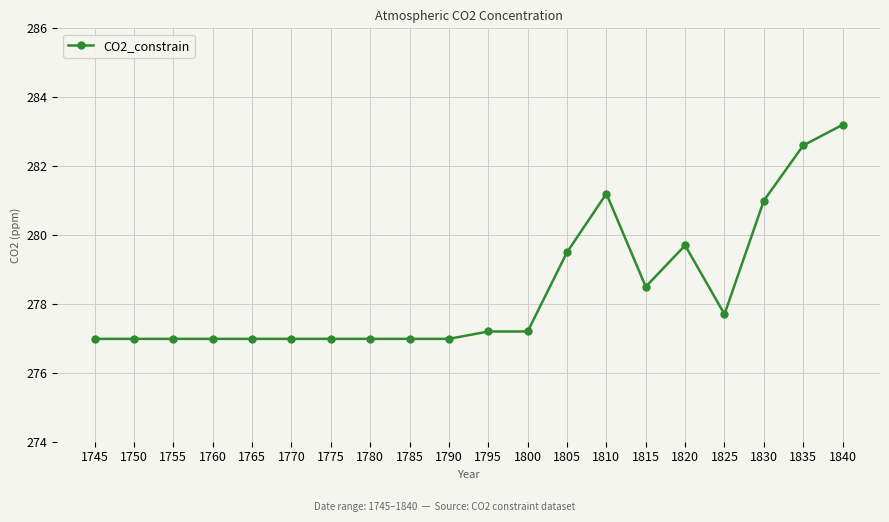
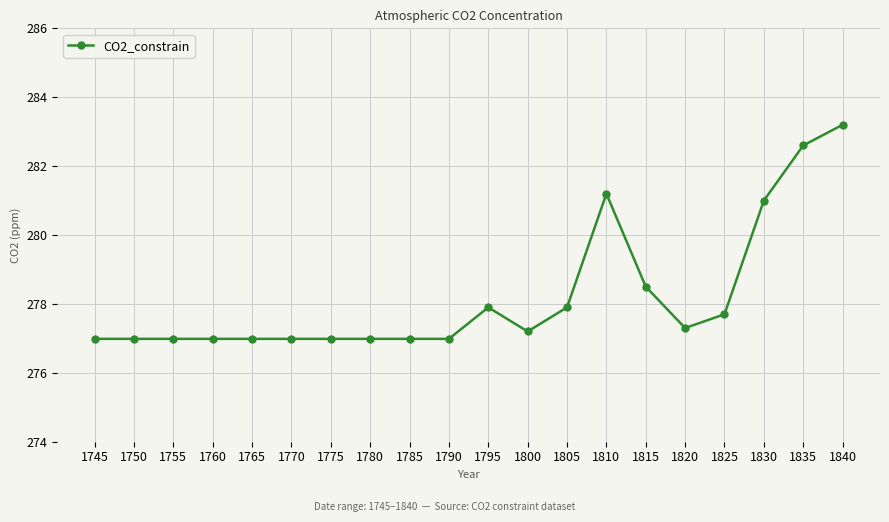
  {
    "1745": 277.0,
    "1750": 277.0,
    "1755": 277.0,
    "1760": 277.0,
    "1765": 277.0,
    "1770": 277.0,
    "1775": 277.0,
    "1780": 277.0,
    "1785": 277.0,
    "1790": 277.0,
-   "1795": 277.2,
+   "1795": 277.9,
    "1800": 277.2,
-   "1805": 279.5,
+   "1805": 277.9,
    "1810": 281.2,
    "1815": 278.5,
-   "1820": 279.7,
+   "1820": 277.3,
    "1825": 277.7,
    "1830": 281.0,
    "1835": 282.6,
    "1840": 283.2
  }
